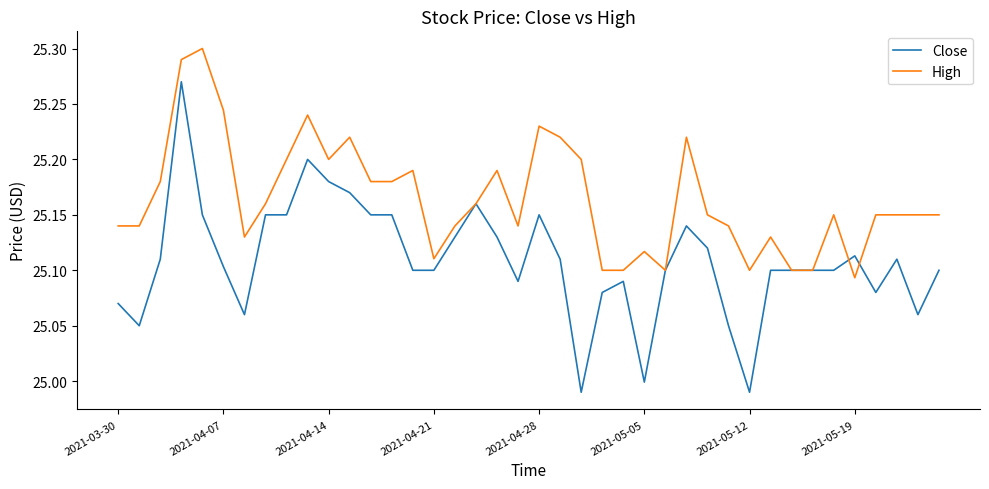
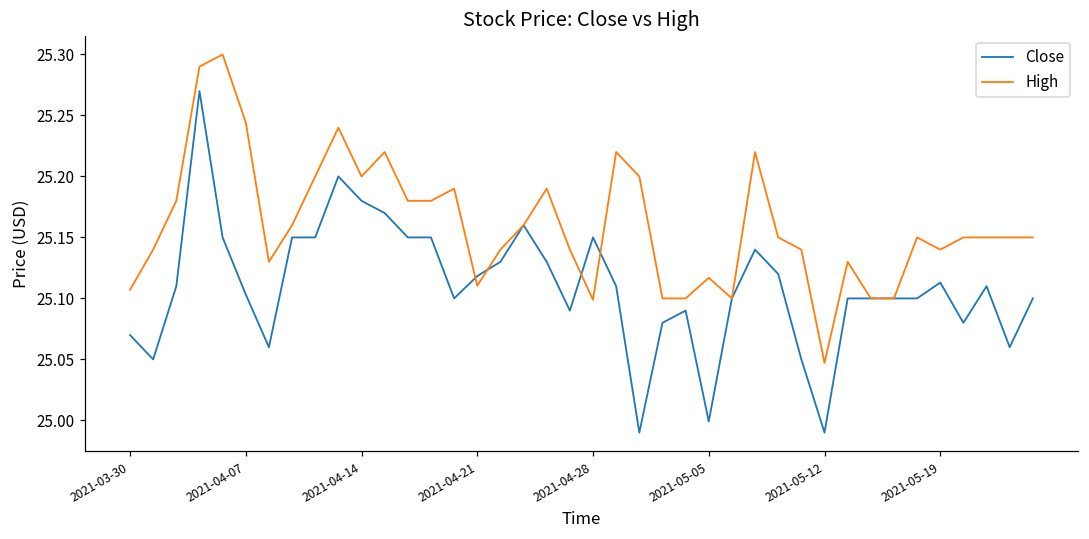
  {
    "Close": {
      "2021-03-30": 25.070,
      "2021-04-07": 25.103,
      "2021-04-14": 25.180,
-     "2021-04-21": 25.100,
+     "2021-04-21": 25.118,
      "2021-04-28": 25.150,
      "2021-05-05": 24.999,
      "2021-05-12": 24.990,
      "2021-05-19": 25.113
    },
    "High": {
-     "2021-03-30": 25.140,
+     "2021-03-30": 25.107,
      "2021-04-07": 25.244,
      "2021-04-14": 25.200,
      "2021-04-21": 25.110,
-     "2021-04-28": 25.230,
+     "2021-04-28": 25.099,
      "2021-05-05": 25.117,
-     "2021-05-12": 25.100,
-     "2021-05-19": 25.093
+     "2021-05-12": 25.047,
+     "2021-05-19": 25.140
    }
  }
